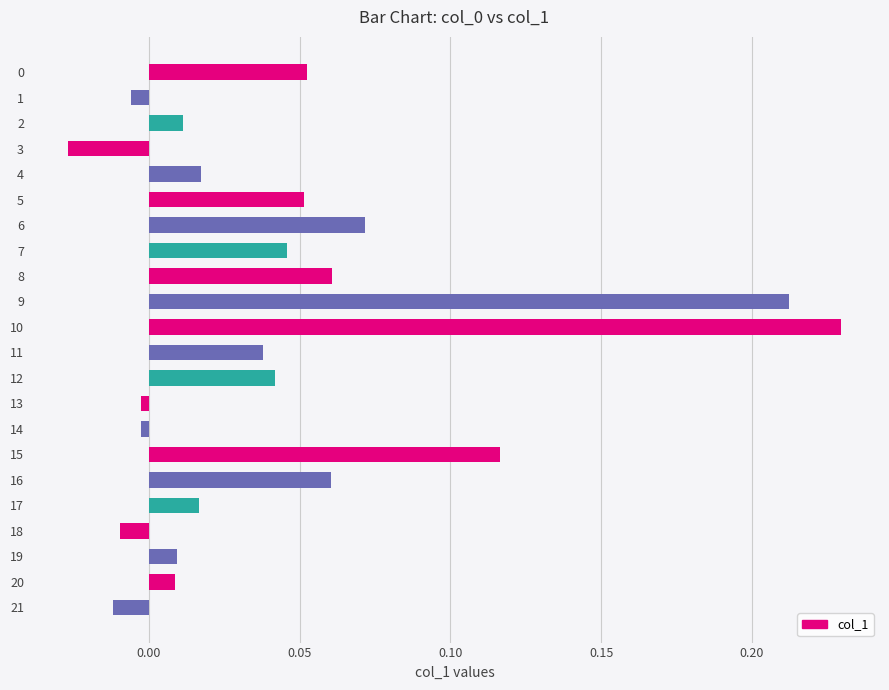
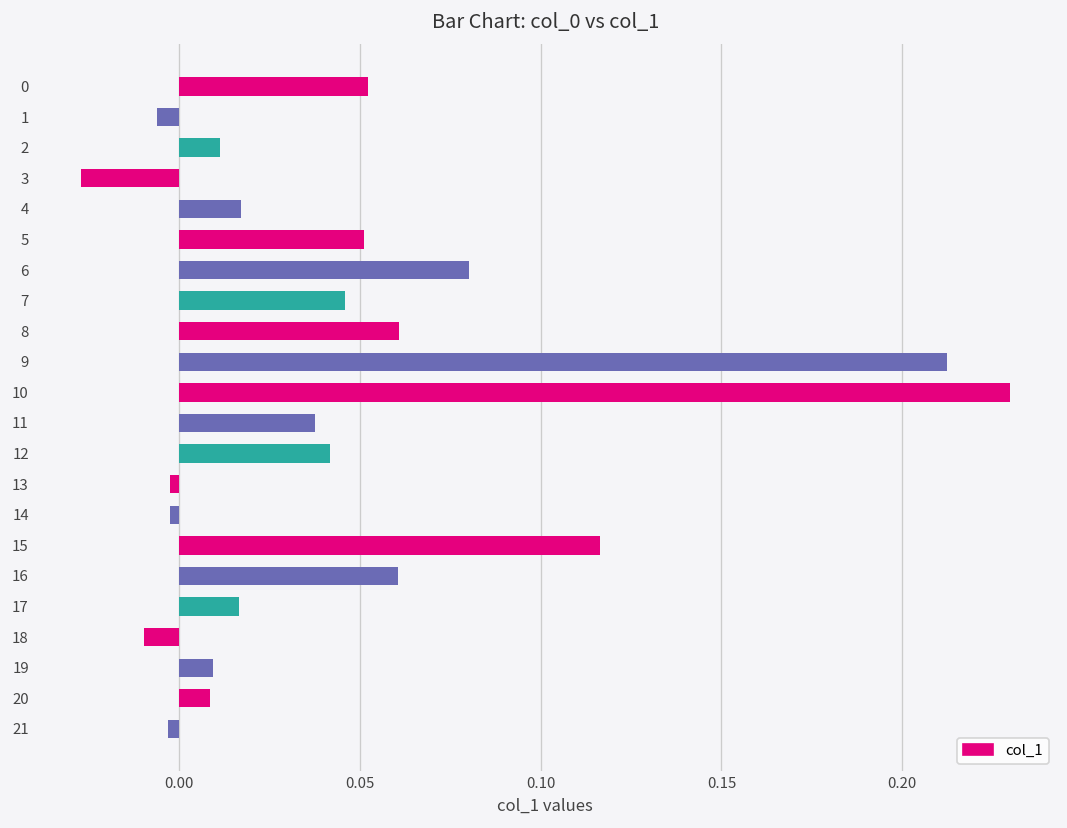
  {
    "0": 0.052,
    "1": -0.006,
    "2": 0.011,
    "3": -0.027,
    "4": 0.017,
    "5": 0.051,
-   "6": 0.072,
+   "6": 0.080,
    "7": 0.046,
    "8": 0.061,
    "9": 0.212,
    "10": 0.230,
    "11": 0.038,
    "12": 0.042,
    "13": -0.002,
    "14": -0.002,
    "15": 0.116,
    "16": 0.061,
    "17": 0.017,
    "18": -0.009,
    "19": 0.009,
    "20": 0.009,
-   "21": -0.012
+   "21": -0.003
  }
